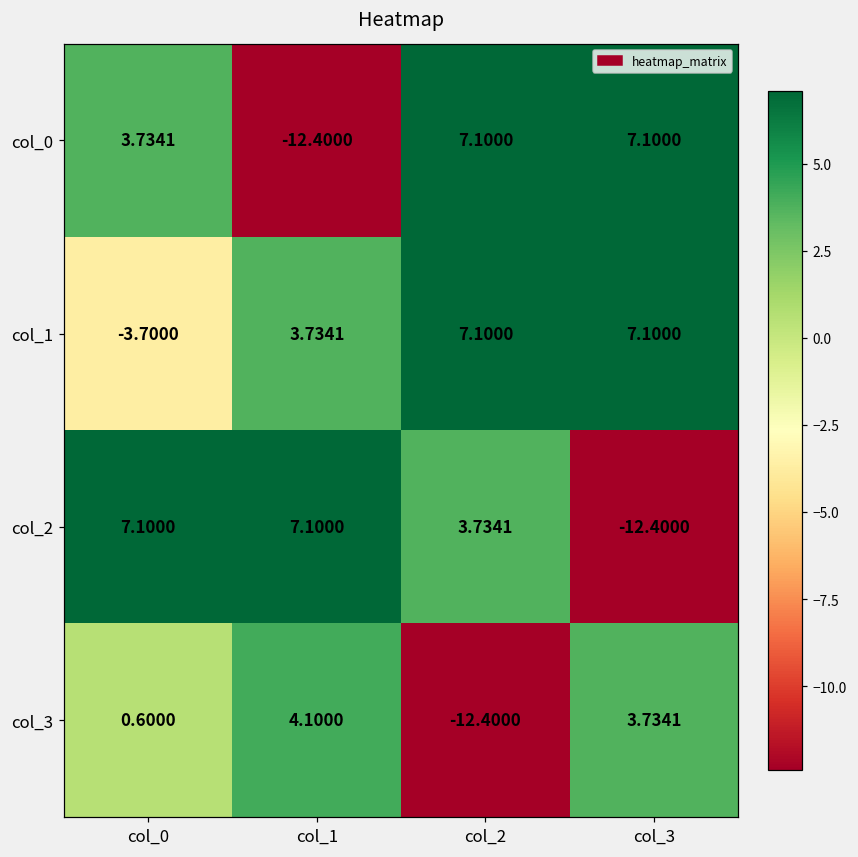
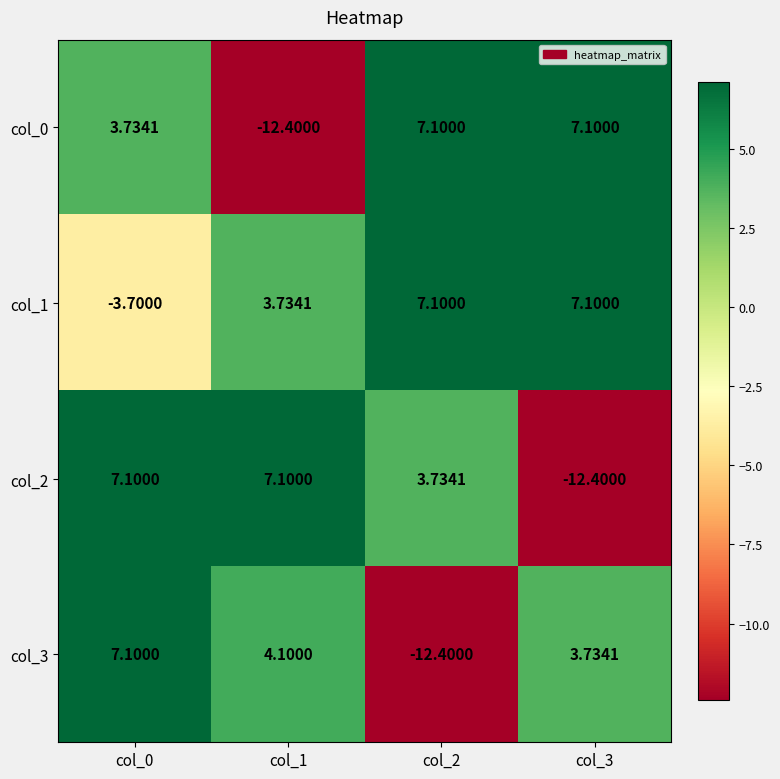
  {
    "col_0": {
      "col_0": 3.7341,
      "col_1": -12.4000,
      "col_2": 7.1000,
      "col_3": 7.1000
    },
    "col_1": {
      "col_0": -3.7000,
      "col_1": 3.7341,
      "col_2": 7.1000,
      "col_3": 7.1000
    },
    "col_2": {
      "col_0": 7.1000,
      "col_1": 7.1000,
      "col_2": 3.7341,
      "col_3": -12.4000
    },
    "col_3": {
-     "col_0": 0.6000,
+     "col_0": 7.1000,
      "col_1": 4.1000,
      "col_2": -12.4000,
      "col_3": 3.7341
    }
  }
